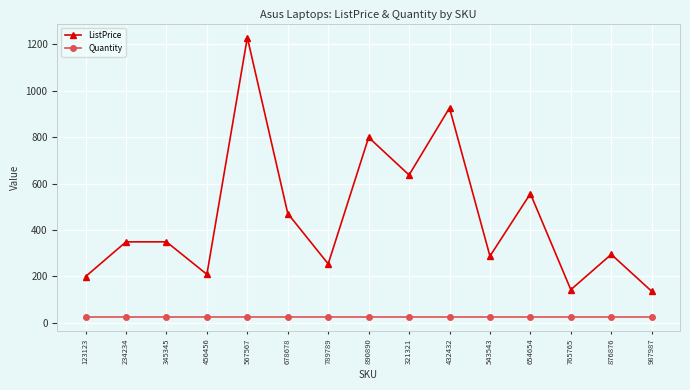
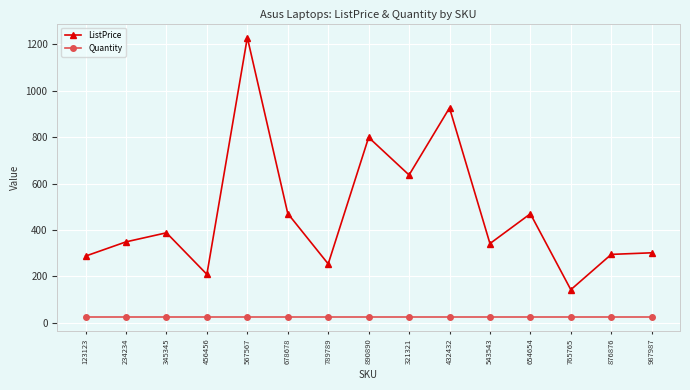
  {
    "ListPrice": {
-     "123123": 200,
+     "123123": 290,
      "234234": 350,
-     "345345": 350,
+     "345345": 390,
      "456456": 210,
      "567567": 1230,
      "678678": 470,
      "789789": 250,
      "890890": 800,
      "321321": 640,
      "432432": 930,
-     "543543": 290,
-     "654654": 560,
+     "543543": 340,
+     "654654": 470,
      "765765": 140,
      "876876": 300,
-     "987987": 140
+     "987987": 300
    },
    "Quantity": {
      "123123": 30,
      "234234": 30,
      "345345": 30,
      "456456": 30,
      "567567": 30,
      "678678": 30,
      "789789": 30,
      "890890": 30,
      "321321": 30,
      "432432": 30,
      "543543": 30,
      "654654": 30,
      "765765": 30,
      "876876": 30,
      "987987": 30
    }
  }
